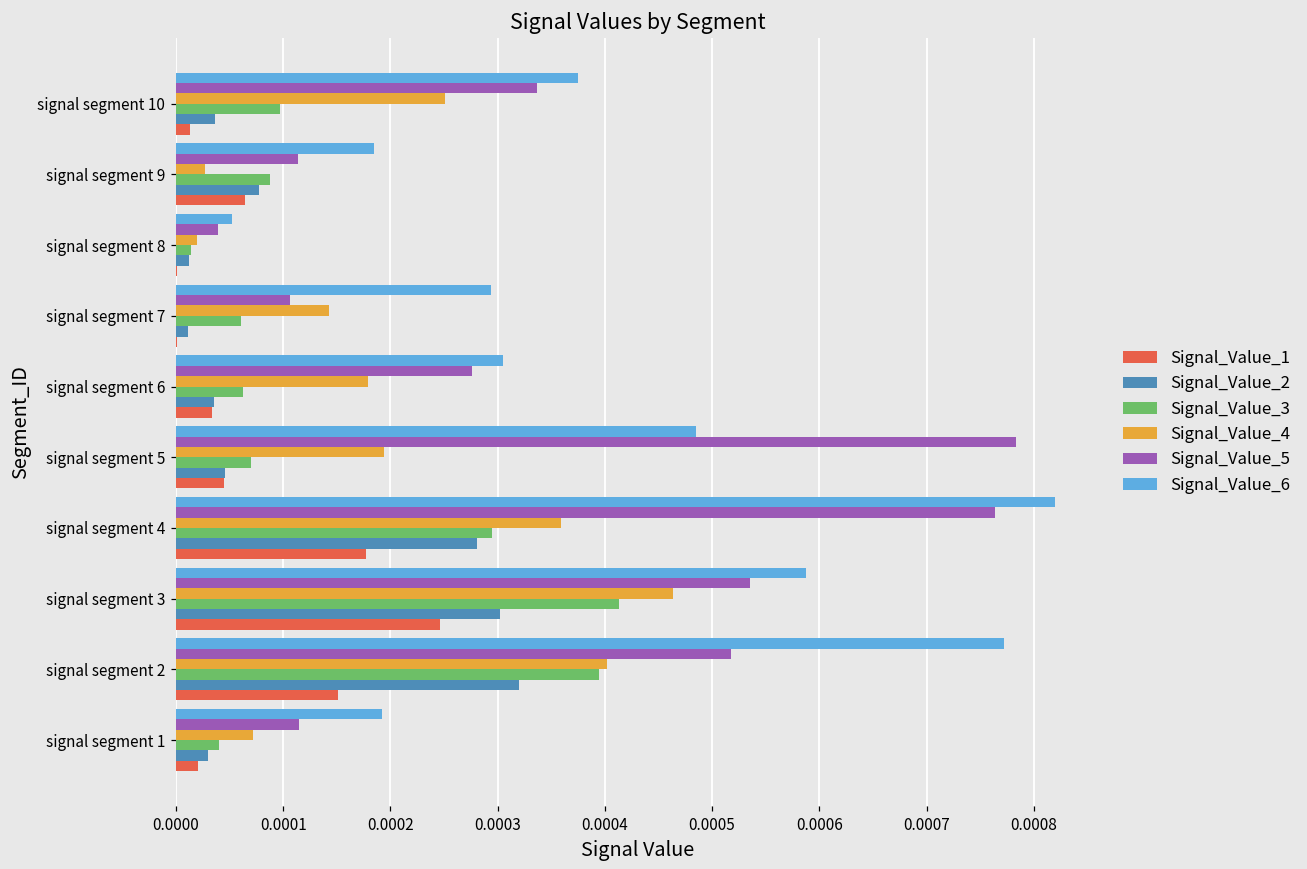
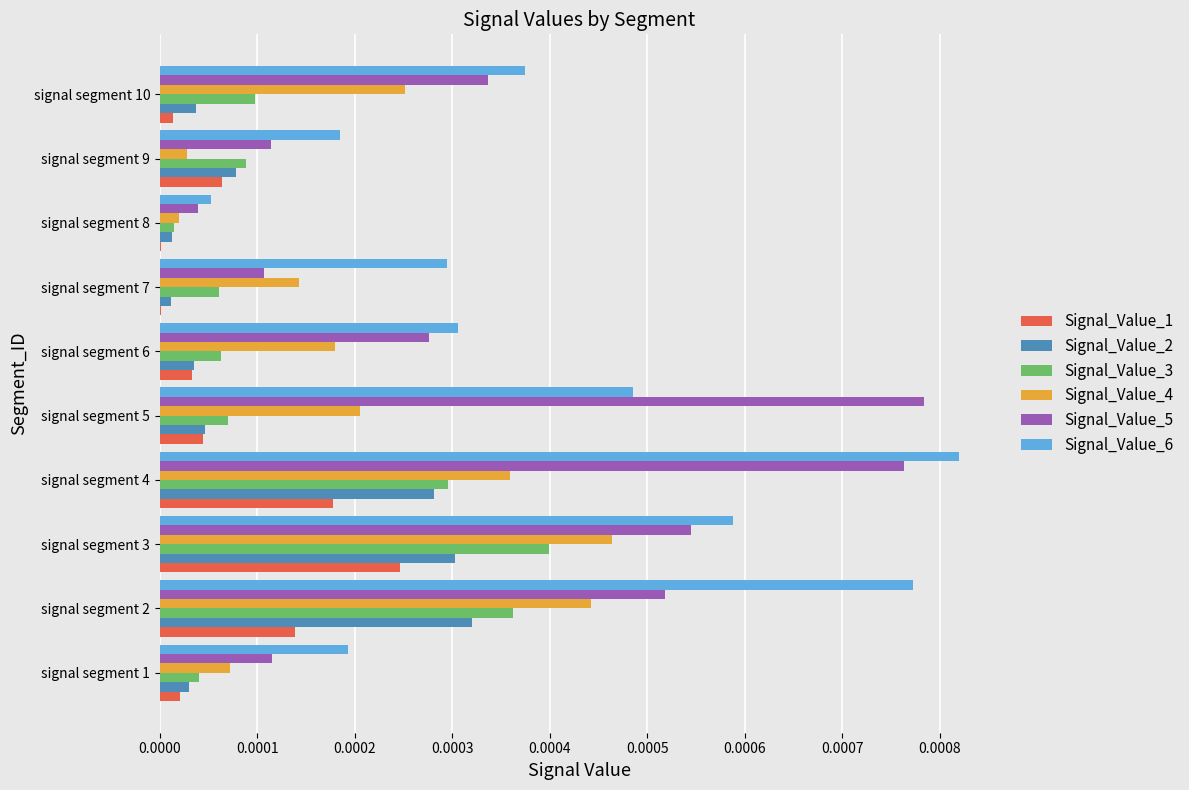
  {
    "Signal_Value_1": {
      "signal segment 10": 0.00001,
      "signal segment 9": 0.00006,
      "signal segment 6": 0.00003,
      "signal segment 5": 0.00004,
      "signal segment 4": 0.00018,
      "signal segment 3": 0.00025,
-     "signal segment 2": 0.00015,
+     "signal segment 2": 0.00014,
      "signal segment 1": 0.00002
    },
    "Signal_Value_3": {
      "signal segment 10": 0.00010,
      "signal segment 9": 0.00009,
      "signal segment 8": 0.00001,
      "signal segment 7": 0.00006,
      "signal segment 6": 0.00006,
      "signal segment 5": 0.00007,
      "signal segment 4": 0.00030,
-     "signal segment 3": 0.00041,
-     "signal segment 2": 0.00039,
+     "signal segment 3": 0.00040,
+     "signal segment 2": 0.00036,
      "signal segment 1": 0.00004
    },
    "Signal_Value_4": {
      "signal segment 10": 0.00025,
      "signal segment 9": 0.00003,
      "signal segment 8": 0.00002,
      "signal segment 7": 0.00014,
      "signal segment 6": 0.00018,
-     "signal segment 5": 0.00019,
+     "signal segment 5": 0.00021,
      "signal segment 4": 0.00036,
      "signal segment 3": 0.00046,
-     "signal segment 2": 0.00040,
+     "signal segment 2": 0.00044,
      "signal segment 1": 0.00007
    },
    "Signal_Value_5": {
      "signal segment 10": 0.00034,
      "signal segment 9": 0.00011,
      "signal segment 8": 0.00004,
      "signal segment 7": 0.00011,
      "signal segment 6": 0.00028,
      "signal segment 5": 0.00078,
      "signal segment 4": 0.00076,
-     "signal segment 3": 0.00054,
+     "signal segment 3": 0.00055,
      "signal segment 2": 0.00052,
      "signal segment 1": 0.00012
    }
  }
